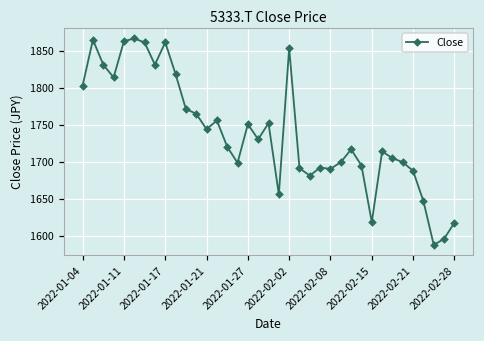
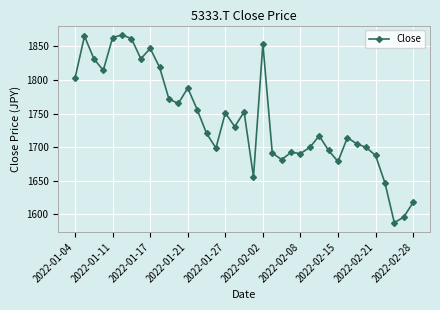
  {
    "2022-01-04": 1800,
    "2022-01-11": 1860,
-   "2022-01-17": 1860,
-   "2022-01-21": 1740,
+   "2022-01-17": 1850,
+   "2022-01-21": 1790,
    "2022-01-27": 1750,
    "2022-02-02": 1850,
    "2022-02-08": 1690,
-   "2022-02-15": 1620,
+   "2022-02-15": 1680,
    "2022-02-21": 1690,
    "2022-02-28": 1620
  }
